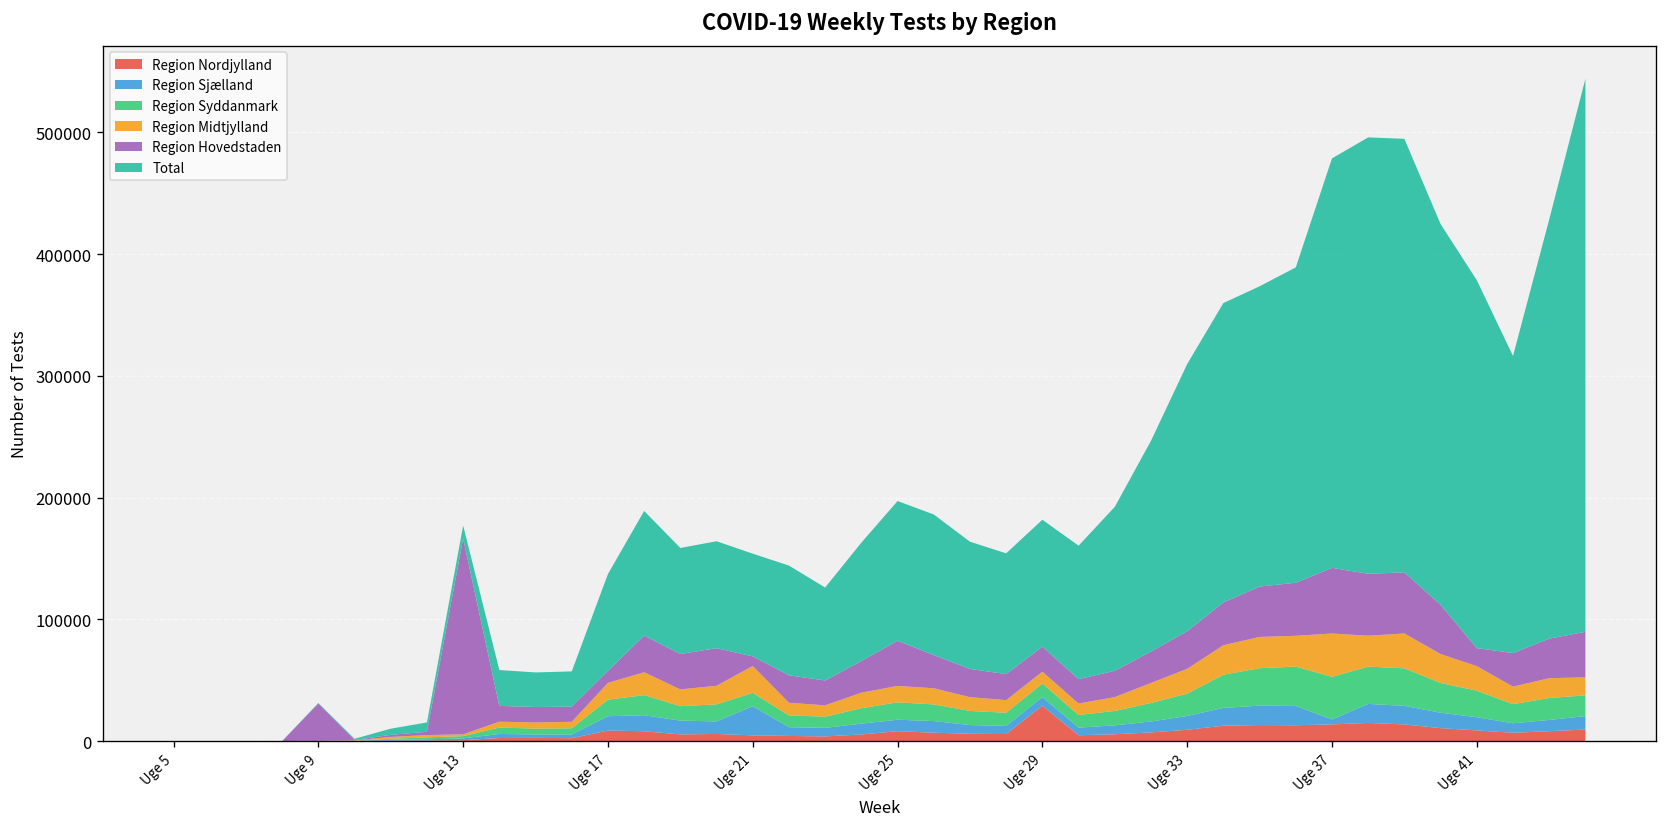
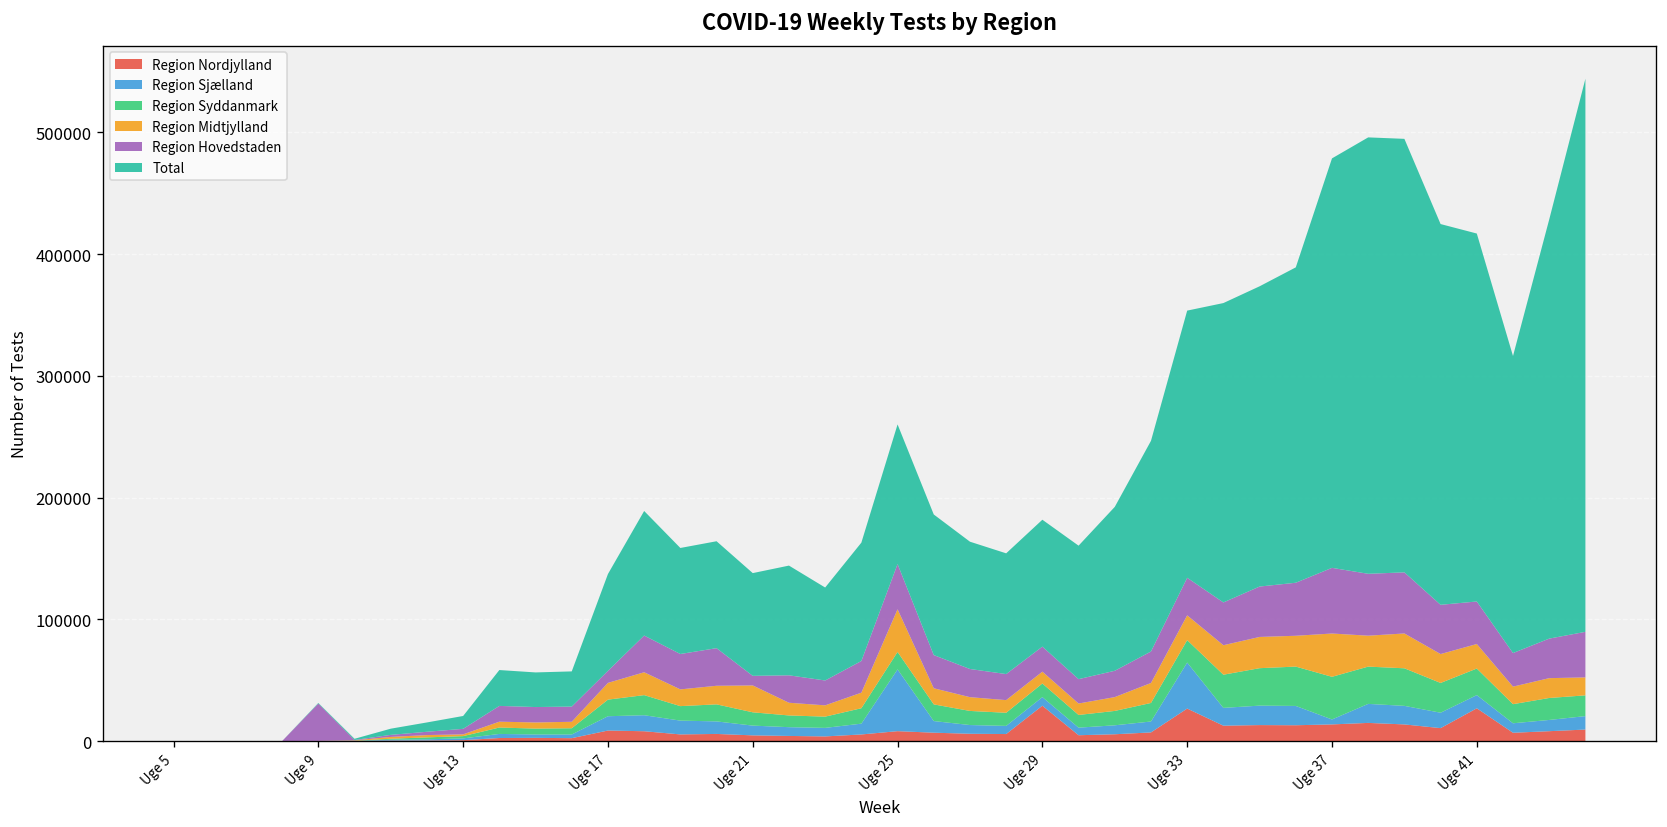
  {
    "Region Nordjylland": {
      "Uge 17": 9000,
      "Uge 21": 5000,
      "Uge 25": 8000,
      "Uge 29": 29000,
-     "Uge 33": 9000,
+     "Uge 33": 27000,
      "Uge 37": 14000,
-     "Uge 41": 9000
+     "Uge 41": 27000
    },
    "Region Sjælland": {
      "Uge 17": 12000,
-     "Uge 21": 24000,
-     "Uge 25": 9000,
+     "Uge 21": 8000,
+     "Uge 25": 51000,
      "Uge 29": 7000,
-     "Uge 33": 11000,
+     "Uge 33": 38000,
      "Uge 37": 4000,
      "Uge 41": 11000
    },
    "Region Midtjylland": {
      "Uge 17": 14000,
      "Uge 21": 22000,
-     "Uge 25": 13000,
+     "Uge 25": 35000,
      "Uge 29": 10000,
      "Uge 33": 20000,
      "Uge 37": 36000,
      "Uge 41": 20000
    },
    "Region Hovedstaden": {
-     "Uge 13": 161000,
+     "Uge 13": 5000,
      "Uge 17": 10000,
      "Uge 21": 8000,
      "Uge 25": 37000,
      "Uge 29": 21000,
      "Uge 33": 31000,
      "Uge 37": 54000,
-     "Uge 41": 15000
+     "Uge 41": 35000
    }
  }
